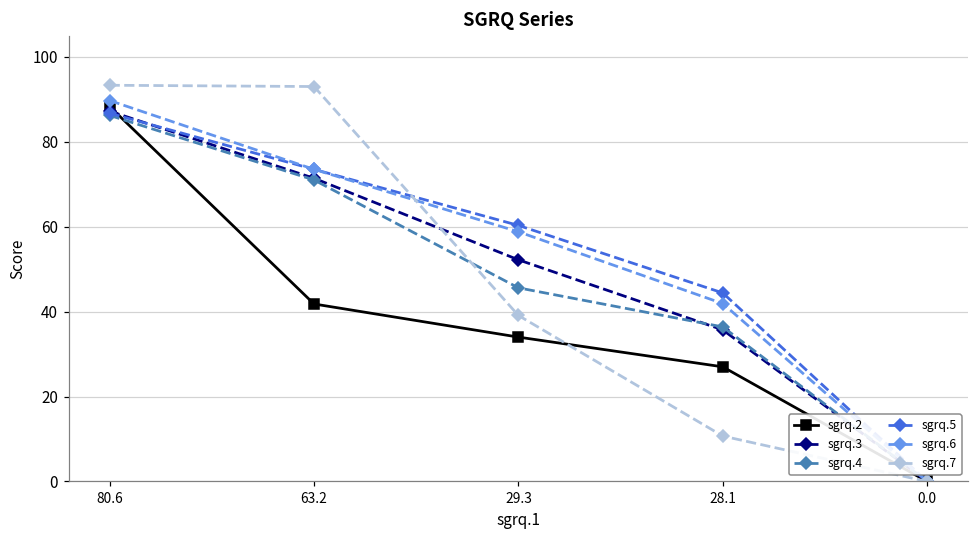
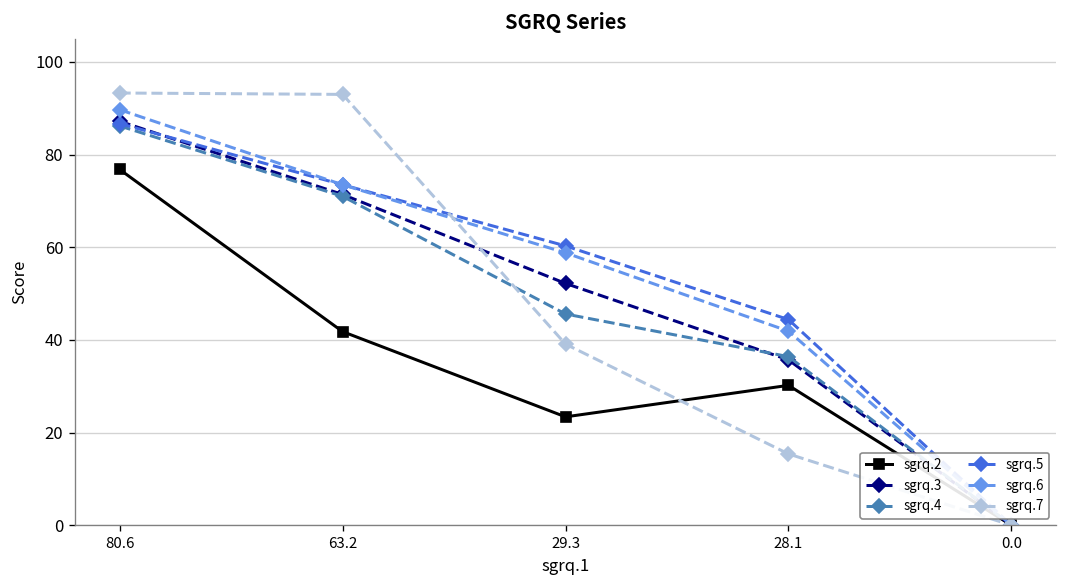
  {
    "sgrq.2": {
-     "80.6": 88,
+     "80.6": 77,
      "63.2": 42,
-     "29.3": 34,
-     "28.1": 27
+     "29.3": 23,
+     "28.1": 30
    },
    "sgrq.3": {
      "29.3": 52,
      "28.1": 36
    },
    "sgrq.7": {
      "80.6": 93,
      "63.2": 93,
      "29.3": 39,
-     "28.1": 11
+     "28.1": 15
    }
  }
